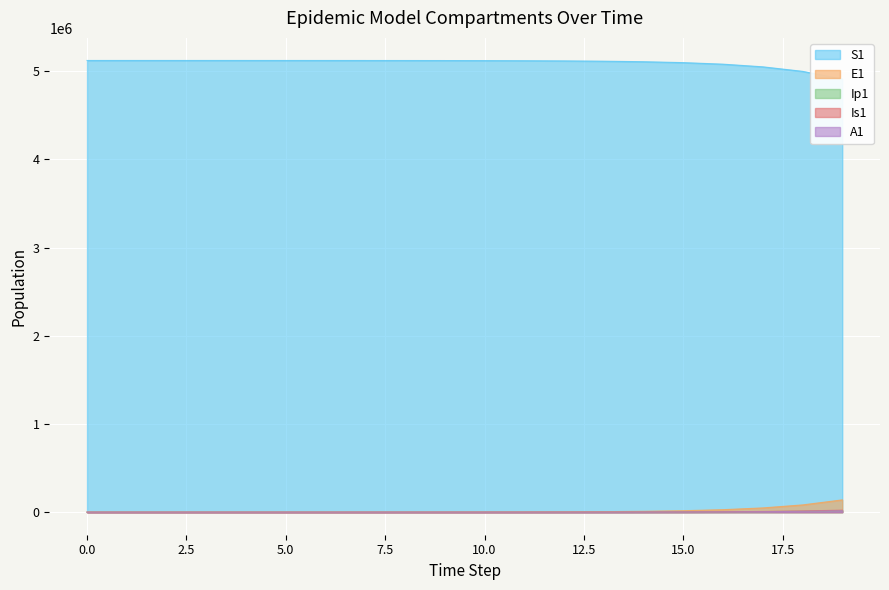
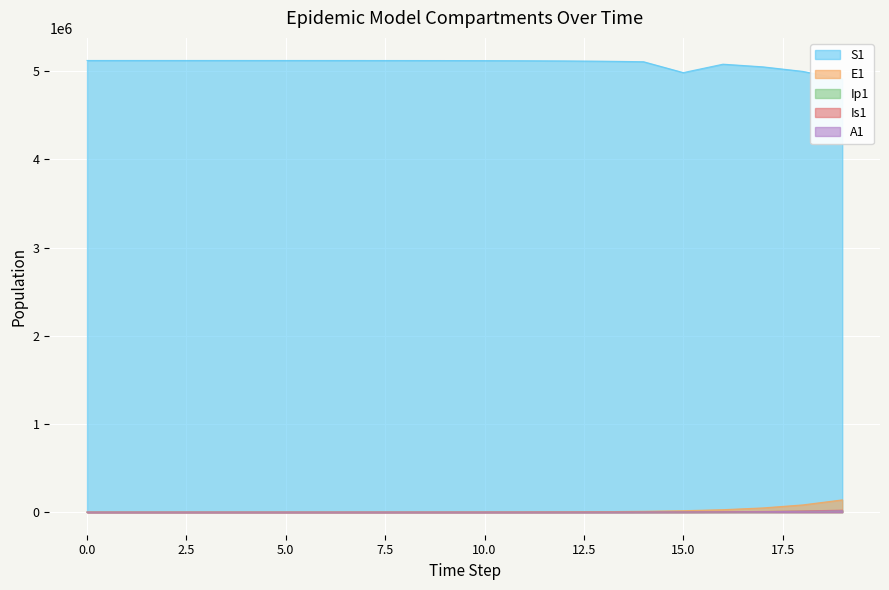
  {
    "S1": {
      "0.0": 5100000,
      "5.0": 5100000,
      "10.0": 5100000,
-     "15.0": 5100000
+     "15.0": 5000000
    }
  }
